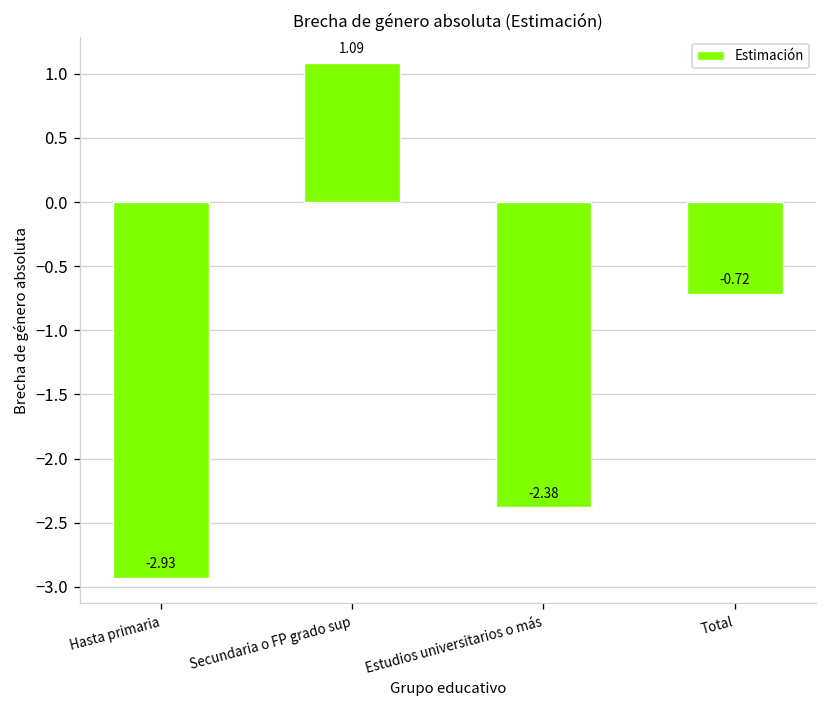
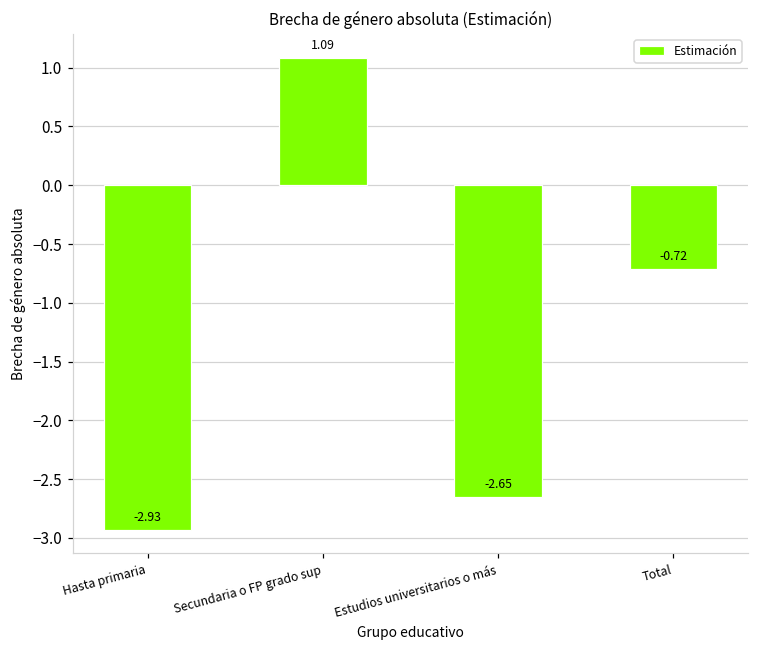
  {
    "Hasta primaria": -2.93,
    "Secundaria o FP grado sup": 1.09,
-   "Estudios universitarios o más": -2.38,
+   "Estudios universitarios o más": -2.65,
    "Total": -0.72
  }
